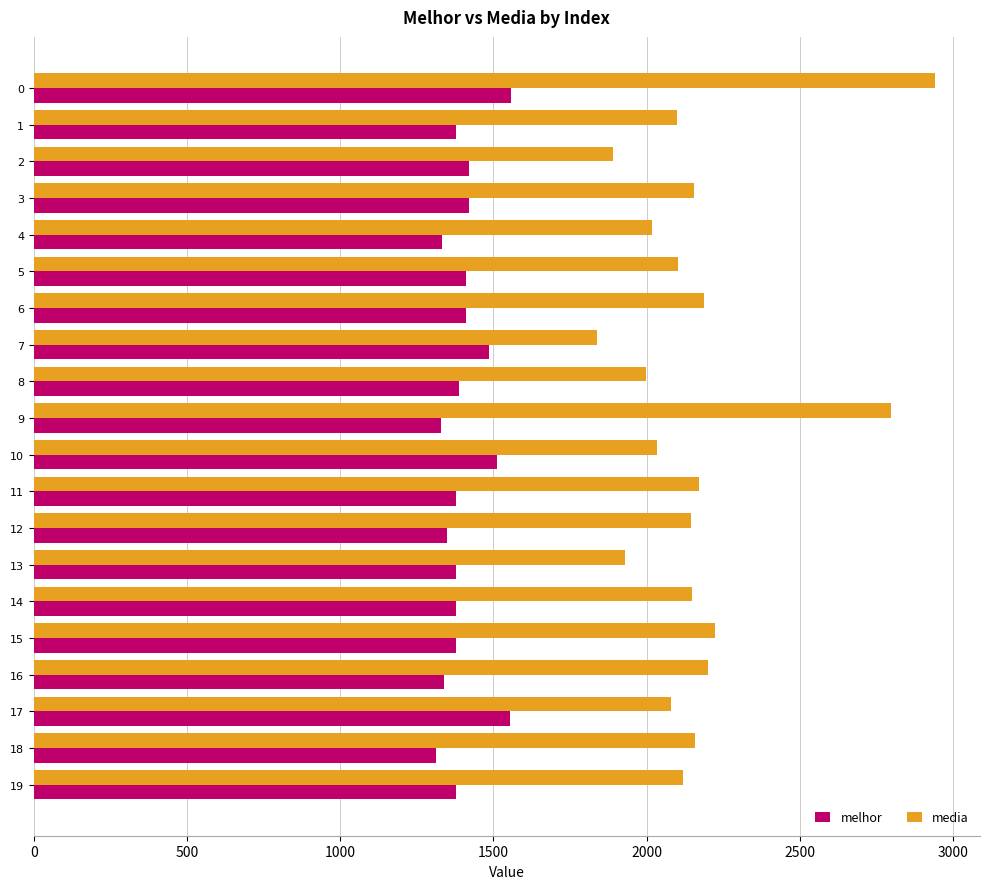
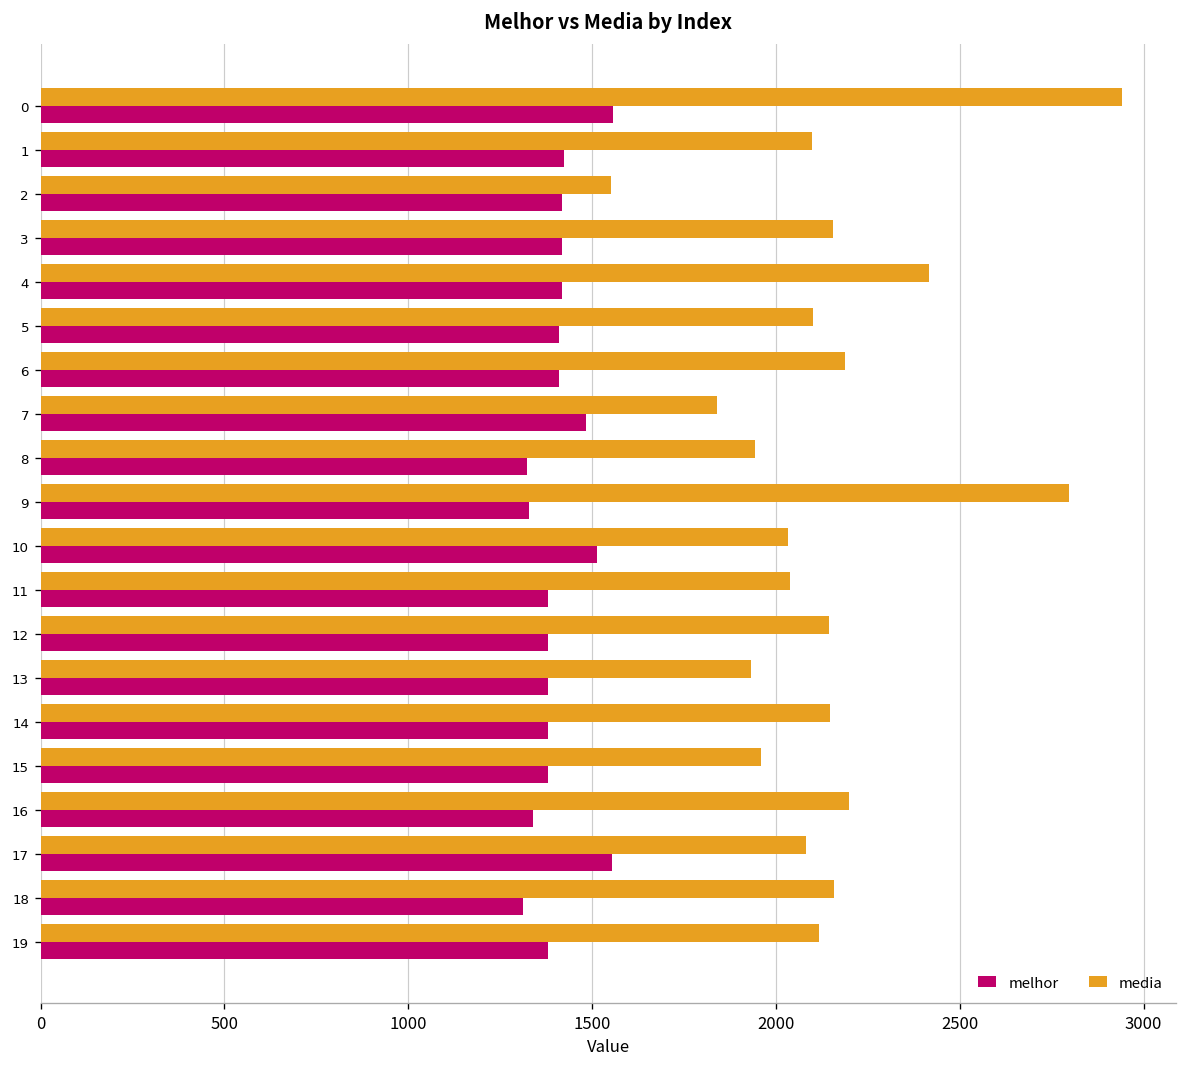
  {
    "melhor": {
      "0": 1560,
-     "1": 1380,
+     "1": 1420,
      "2": 1420,
      "3": 1420,
-     "4": 1330,
+     "4": 1420,
      "5": 1410,
      "6": 1410,
      "7": 1480,
-     "8": 1390,
+     "8": 1320,
      "9": 1330,
      "10": 1510,
      "11": 1380,
-     "12": 1350,
+     "12": 1380,
      "13": 1380,
      "14": 1380,
      "15": 1380,
      "16": 1340,
      "17": 1560,
      "18": 1310,
      "19": 1380
    },
    "media": {
      "0": 2940,
      "1": 2100,
-     "2": 1890,
+     "2": 1550,
      "3": 2160,
-     "4": 2020,
+     "4": 2420,
      "5": 2100,
      "6": 2190,
      "7": 1840,
-     "8": 2000,
+     "8": 1940,
      "9": 2800,
      "10": 2030,
-     "11": 2170,
+     "11": 2040,
      "12": 2140,
      "13": 1930,
      "14": 2150,
-     "15": 2220,
+     "15": 1960,
      "16": 2200,
      "17": 2080,
      "18": 2160,
      "19": 2120
    }
  }
